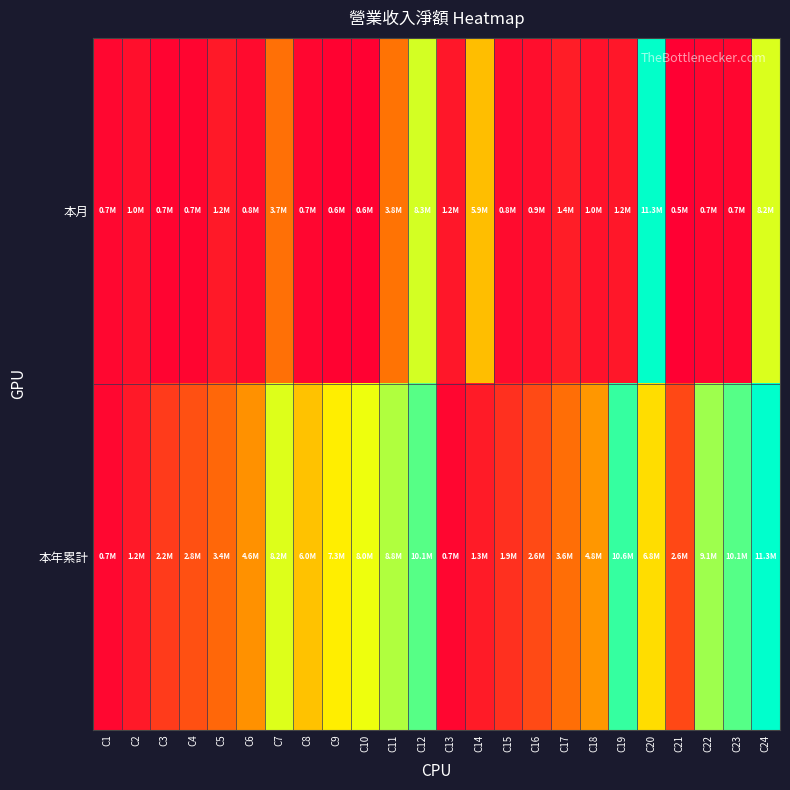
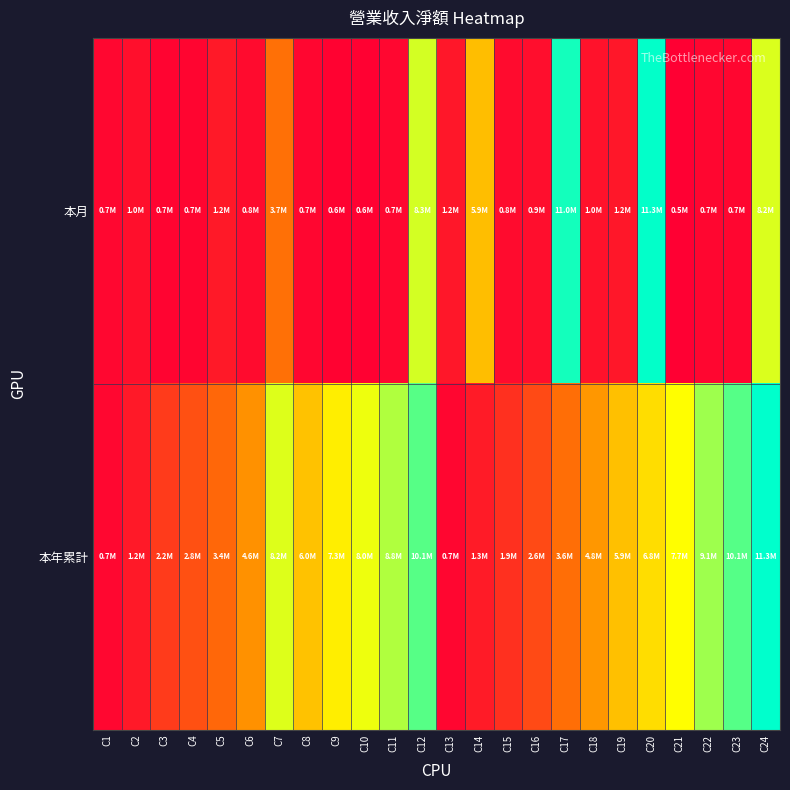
  {
    "本月": {
      "C1": "0.7M",
      "C2": "1.0M",
      "C3": "0.7M",
      "C4": "0.7M",
      "C5": "1.2M",
      "C6": "0.8M",
      "C7": "3.7M",
      "C8": "0.7M",
      "C9": "0.6M",
      "C10": "0.6M",
-     "C11": "3.8M",
+     "C11": "0.7M",
      "C12": "8.3M",
      "C13": "1.2M",
      "C14": "5.9M",
      "C15": "0.8M",
      "C16": "0.9M",
-     "C17": "1.4M",
+     "C17": "11.0M",
      "C18": "1.0M",
      "C19": "1.2M",
      "C20": "11.3M",
      "C21": "0.5M",
      "C23": "0.7M",
      "C24": "8.2M"
    },
    "本年累計": {
      "C1": "0.7M",
      "C2": "1.2M",
      "C3": "2.2M",
      "C4": "2.8M",
      "C5": "3.4M",
      "C6": "4.6M",
      "C7": "8.2M",
      "C8": "6.0M",
      "C9": "7.3M",
      "C10": "8.0M",
      "C11": "8.8M",
      "C12": "10.1M",
      "C13": "0.7M",
      "C14": "1.3M",
      "C15": "1.9M",
      "C16": "2.6M",
      "C17": "3.6M",
      "C18": "4.8M",
-     "C19": "10.6M",
+     "C19": "5.9M",
      "C20": "6.8M",
-     "C21": "2.6M",
+     "C21": "7.7M",
      "C22": "9.1M",
      "C23": "10.1M",
      "C24": "11.3M"
    }
  }
